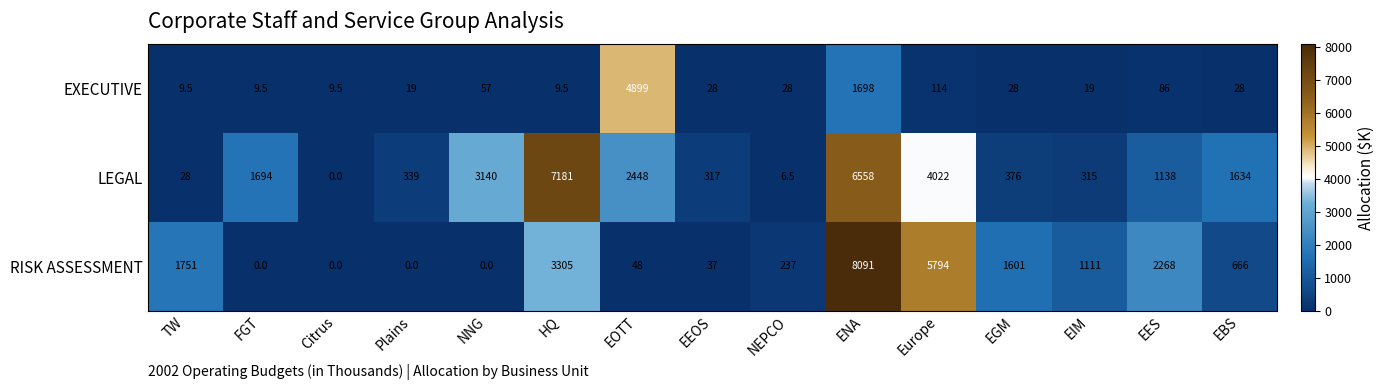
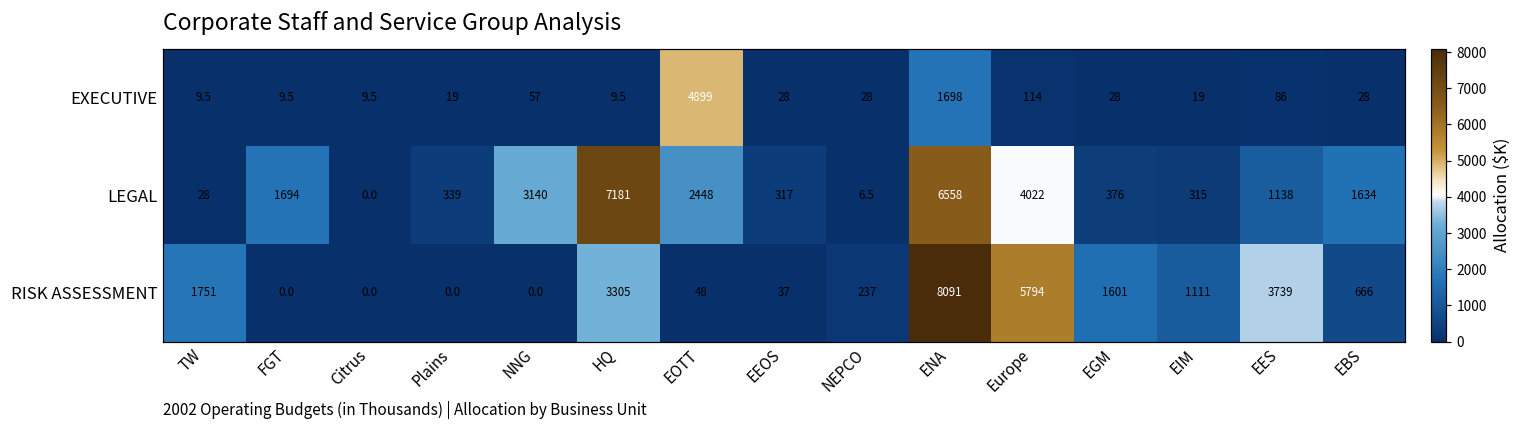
  {
    "EXECUTIVE": {
      "TW": 9.5,
      "FGT": 9.5,
      "Citrus": 9.5,
      "Plains": 19,
      "NNG": 57,
      "HQ": 9.5,
      "EOTT": 4899,
      "EEOS": 28,
      "NEPCO": 28,
      "ENA": 1698,
      "Europe": 114,
      "EGM": 28,
      "EIM": 19,
      "EES": 86,
      "EBS": 28
    },
    "LEGAL": {
      "TW": 28,
      "FGT": 1694,
      "Citrus": 0.0,
      "Plains": 339,
      "NNG": 3140,
      "HQ": 7181,
      "EOTT": 2448,
      "EEOS": 317,
      "NEPCO": 6.5,
      "ENA": 6558,
      "Europe": 4022,
      "EGM": 376,
      "EIM": 315,
      "EES": 1138,
      "EBS": 1634
    },
    "RISK ASSESSMENT": {
      "TW": 1751,
      "FGT": 0.0,
      "Citrus": 0.0,
      "Plains": 0.0,
      "NNG": 0.0,
      "HQ": 3305,
      "EOTT": 48,
      "EEOS": 37,
      "NEPCO": 237,
      "ENA": 8091,
      "Europe": 5794,
      "EGM": 1601,
      "EIM": 1111,
-     "EES": 2268,
+     "EES": 3739,
      "EBS": 666
    }
  }
